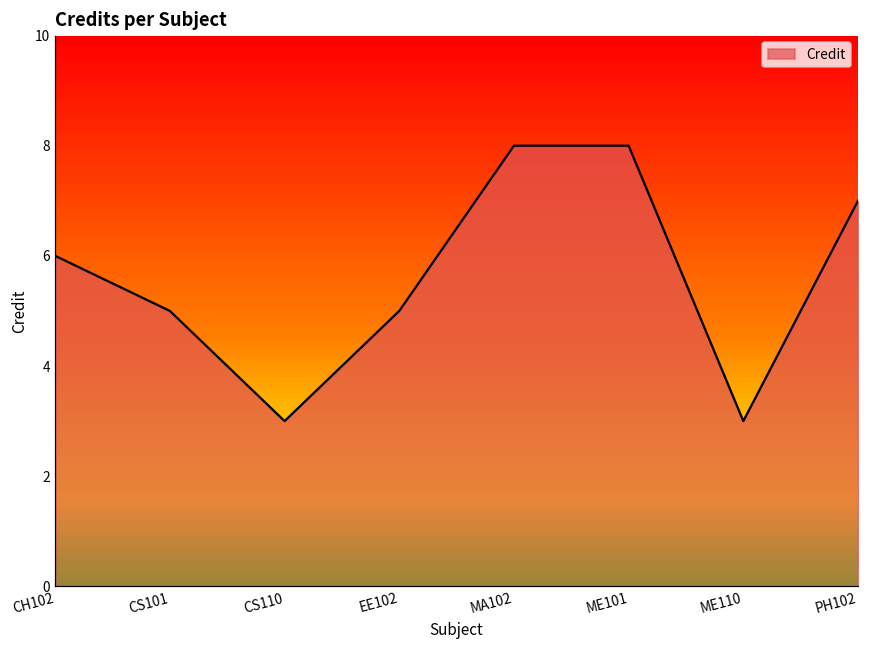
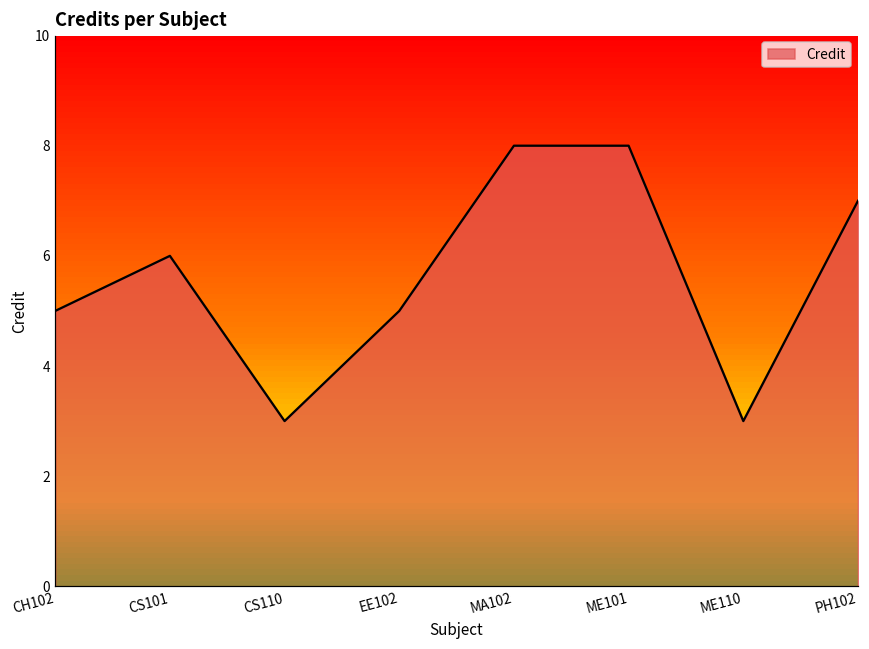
  {
-   "CH102": 6,
-   "CS101": 5,
+   "CH102": 5,
+   "CS101": 6,
    "CS110": 3,
    "EE102": 5,
    "MA102": 8,
    "ME101": 8,
    "ME110": 3,
    "PH102": 7
  }
